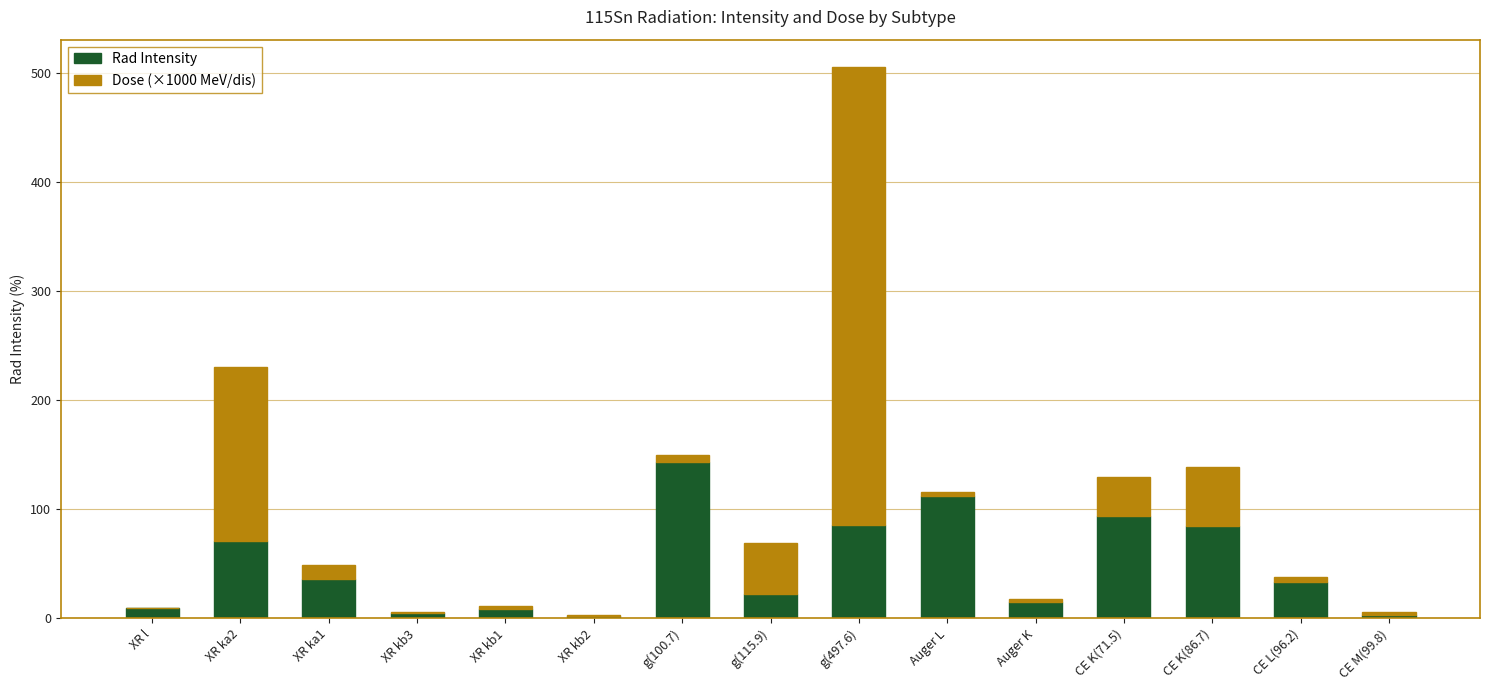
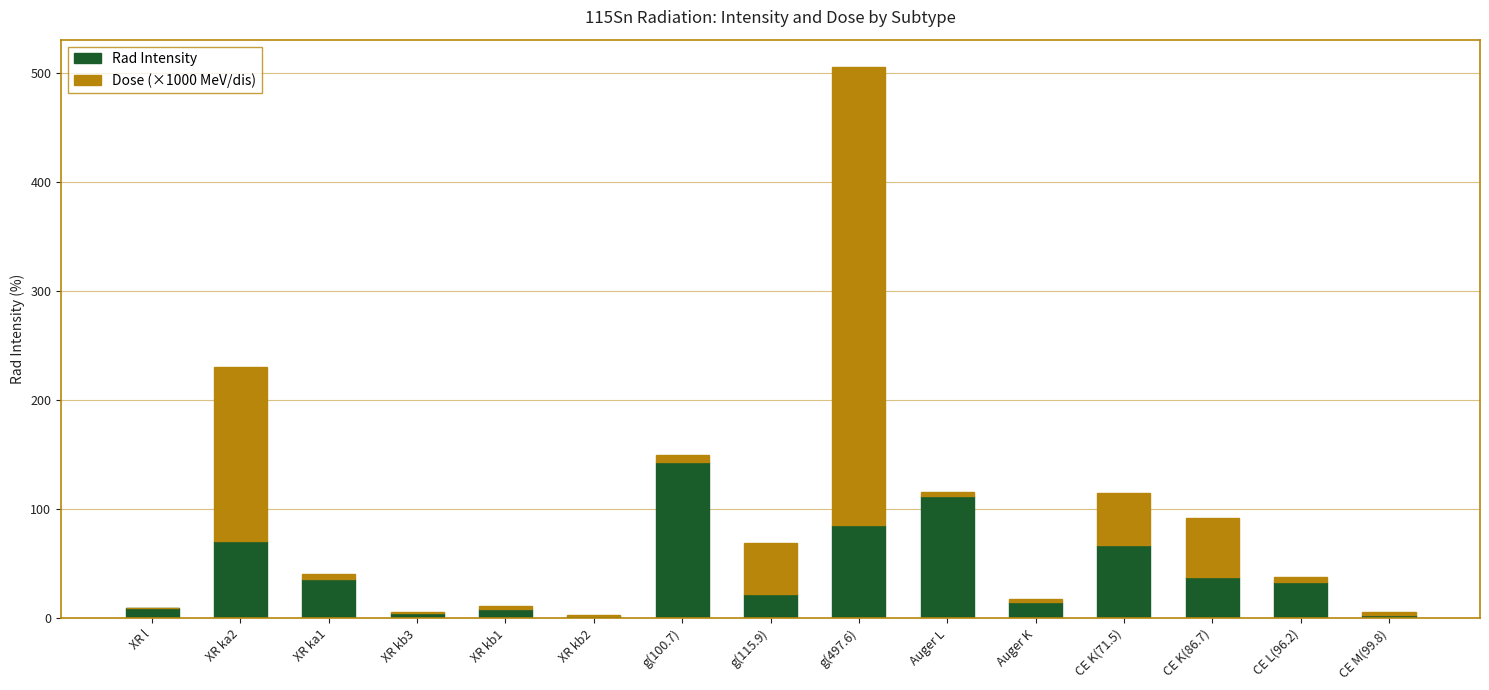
  {
    "Rad Intensity": {
      "XR l": 9,
      "XR ka2": 71,
      "XR ka1": 36,
      "XR kb3": 4,
      "XR kb1": 8,
      "XR kb2": 2,
      "g(100.7)": 143,
      "g(115.9)": 22,
      "g(497.6)": 85,
      "Auger L": 112,
      "Auger K": 15,
-     "CE K(71.5)": 94,
-     "CE K(86.7)": 85,
+     "CE K(71.5)": 67,
+     "CE K(86.7)": 38,
      "CE L(96.2)": 33,
      "CE M(99.8)": 3
    },
    "Dose (×1000 MeV/dis)": {
      "XR ka2": 160,
-     "XR ka1": 12,
+     "XR ka1": 4,
      "XR kb1": 2,
      "g(100.7)": 6,
      "g(115.9)": 47,
      "g(497.6)": 420,
      "Auger L": 3,
      "Auger K": 3,
-     "CE K(71.5)": 36,
+     "CE K(71.5)": 48,
      "CE K(86.7)": 54,
      "CE L(96.2)": 5,
      "CE M(99.8)": 3
    }
  }
